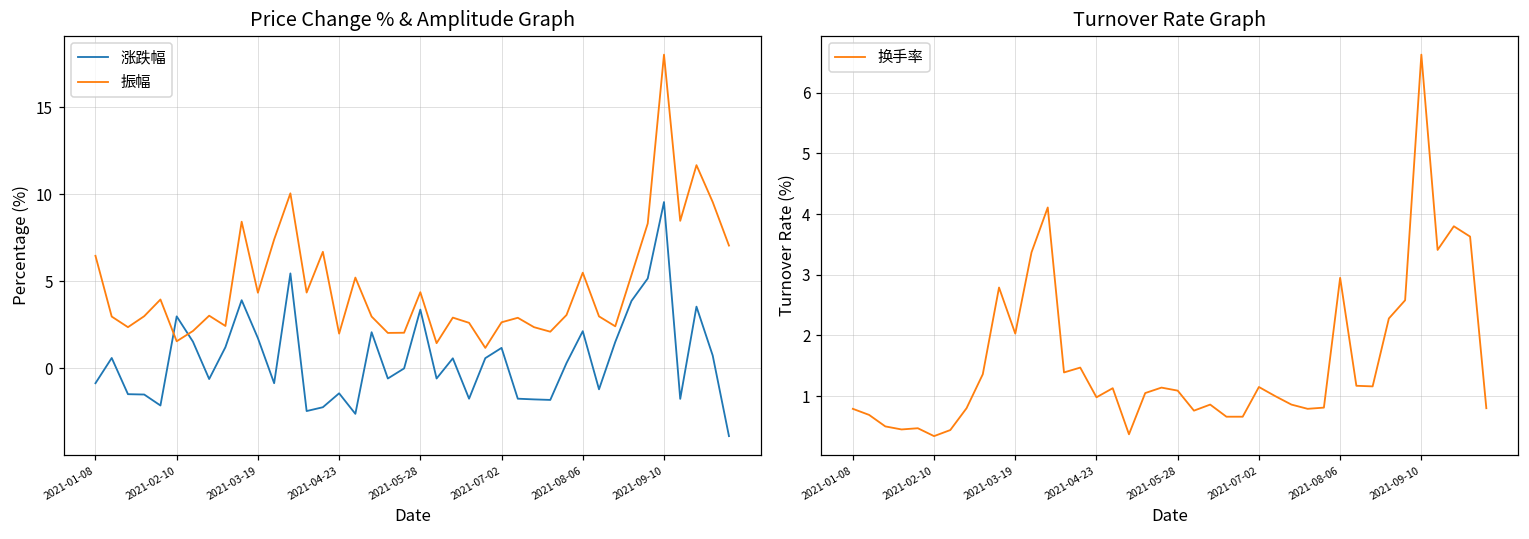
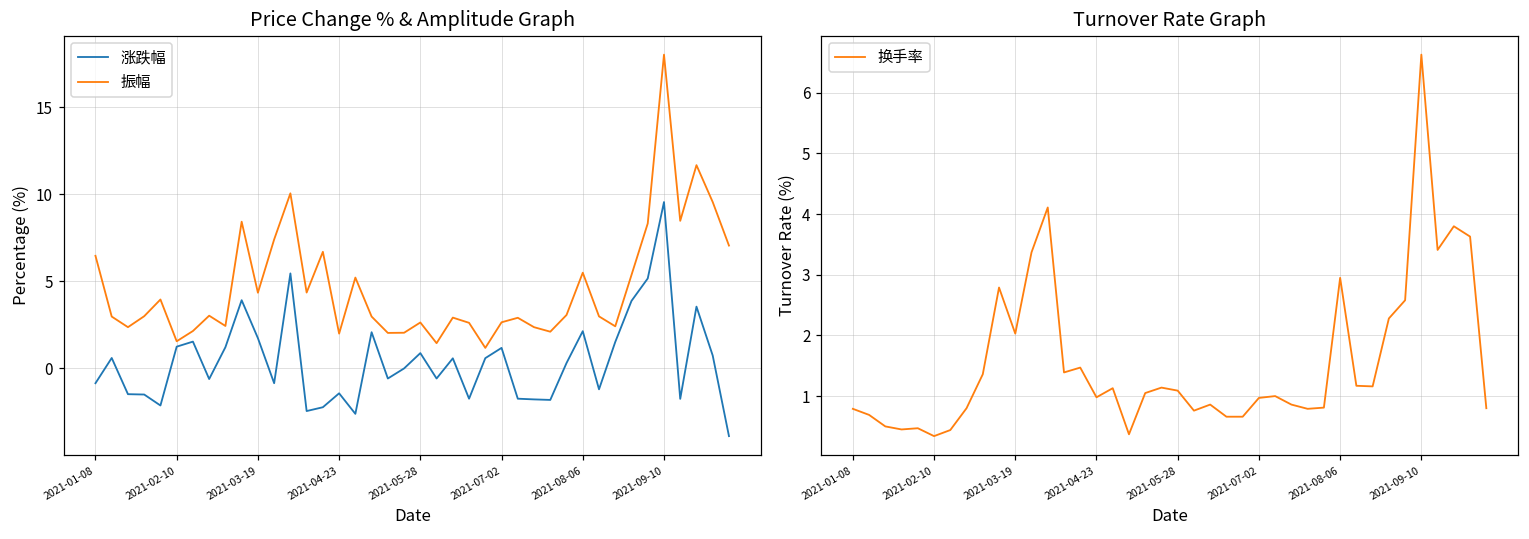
  {
    "Price Change % & Amplitude Graph": {
      "涨跌幅": {
        "2021-01-08": -0.9,
-       "2021-02-10": 3.0,
+       "2021-02-10": 1.3,
        "2021-03-19": 1.7,
        "2021-04-23": -1.4,
-       "2021-05-28": 3.4,
+       "2021-05-28": 0.9,
        "2021-07-02": 1.2,
        "2021-08-06": 2.1,
        "2021-09-10": 9.6
      },
      "振幅": {
        "2021-01-08": 6.5,
        "2021-02-10": 1.6,
        "2021-03-19": 4.4,
        "2021-04-23": 2.0,
-       "2021-05-28": 4.4,
+       "2021-05-28": 2.6,
        "2021-07-02": 2.7,
        "2021-08-06": 5.5,
        "2021-09-10": 18.0
      }
    },
    "Turnover Rate Graph": {
      "2021-01-08": 0.8,
      "2021-02-10": 0.3,
      "2021-03-19": 2.0,
      "2021-04-23": 1.0,
      "2021-05-28": 1.1,
-     "2021-07-02": 1.2,
+     "2021-07-02": 1.0,
      "2021-08-06": 3.0,
      "2021-09-10": 6.6
    }
  }
